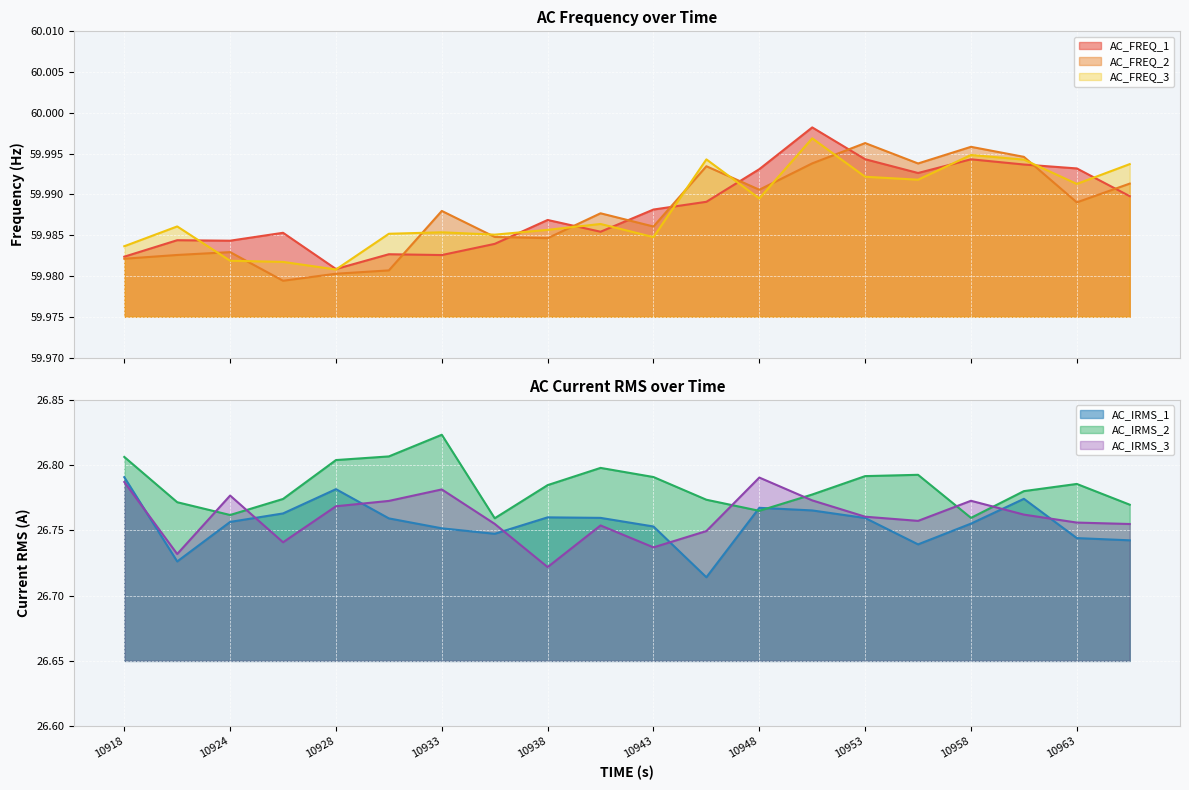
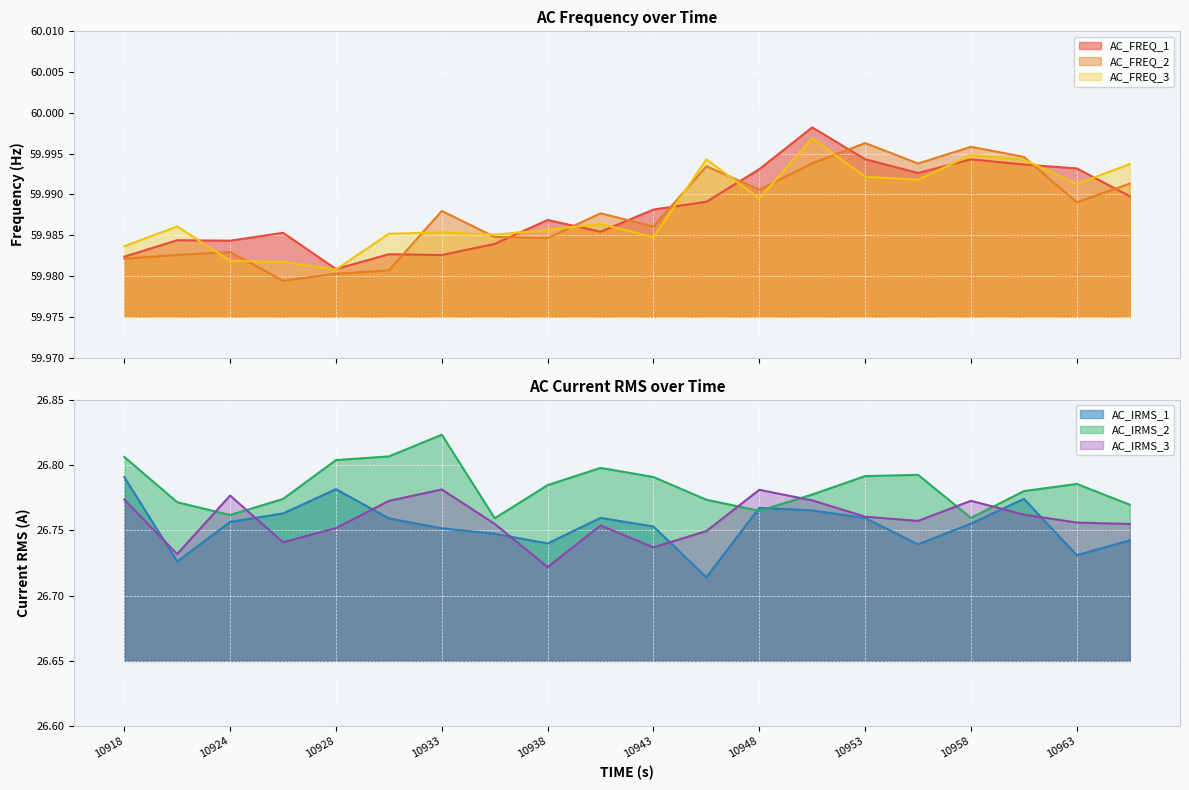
  {
    "AC Current RMS over Time": {
      "AC_IRMS_1": {
        "10918": 26.791,
        "10924": 26.757,
        "10928": 26.782,
        "10933": 26.752,
-       "10938": 26.76,
+       "10938": 26.74,
        "10943": 26.753,
        "10948": 26.767,
        "10958": 26.755,
-       "10963": 26.744
+       "10963": 26.731
      },
      "AC_IRMS_2": {
        "10918": 26.806,
        "10924": 26.762,
        "10928": 26.804,
        "10933": 26.823,
        "10938": 26.785,
        "10943": 26.791,
        "10948": 26.765,
        "10953": 26.792,
        "10958": 26.760,
        "10963": 26.786
      },
      "AC_IRMS_3": {
-       "10918": 26.787,
+       "10918": 26.774,
        "10924": 26.777,
-       "10928": 26.769,
+       "10928": 26.752,
        "10933": 26.781,
        "10938": 26.722,
        "10943": 26.737,
-       "10948": 26.791,
+       "10948": 26.781,
        "10958": 26.773,
        "10963": 26.756
      }
    }
  }
